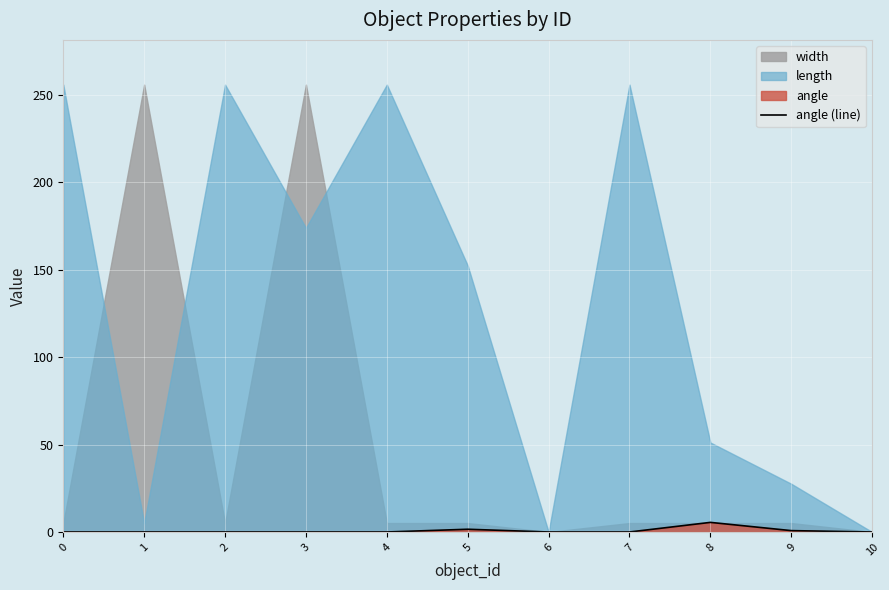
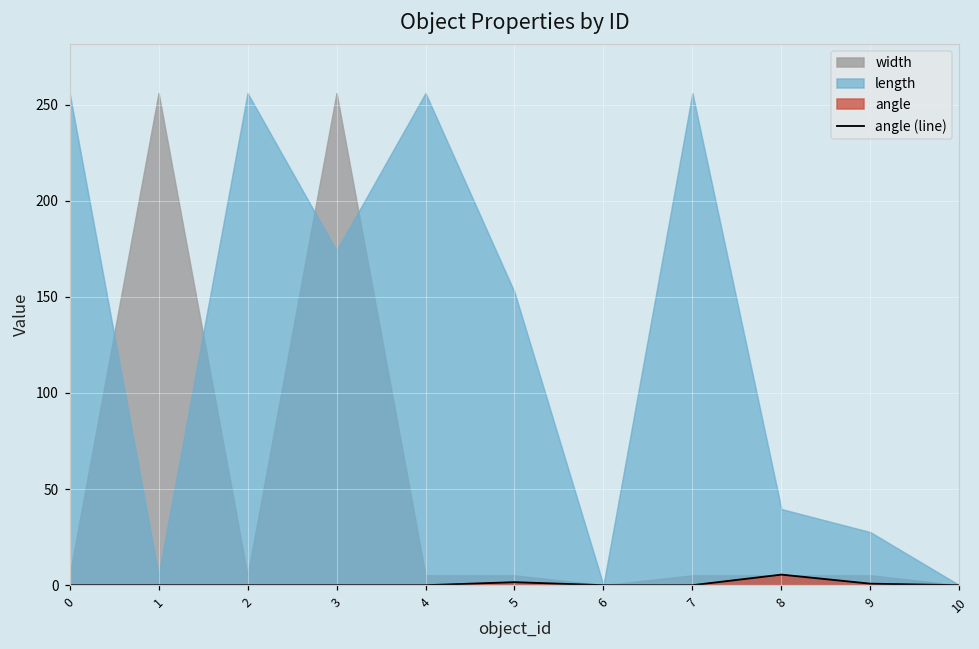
  {
    "angle": {
      "0": 0,
      "1": 0,
      "2": 0,
      "3": 0,
      "4": 0,
      "5": 2,
      "7": 0,
      "9": 1
    },
    "width": {
      "0": 5,
      "1": 256,
      "2": 5,
      "3": 256,
      "4": 5,
      "5": 5,
      "7": 5,
      "9": 5
    },
    "length": {
      "0": 256,
      "1": 5,
      "2": 256,
      "3": 174,
      "4": 256,
      "5": 153,
      "7": 256,
-     "8": 51,
+     "8": 40,
      "9": 28
    }
  }
